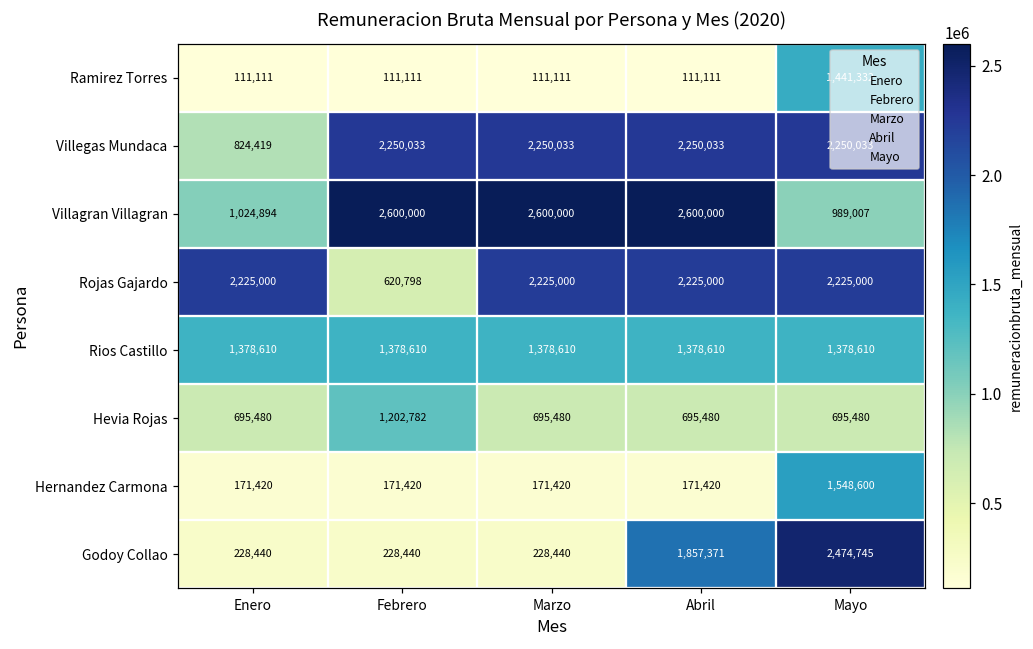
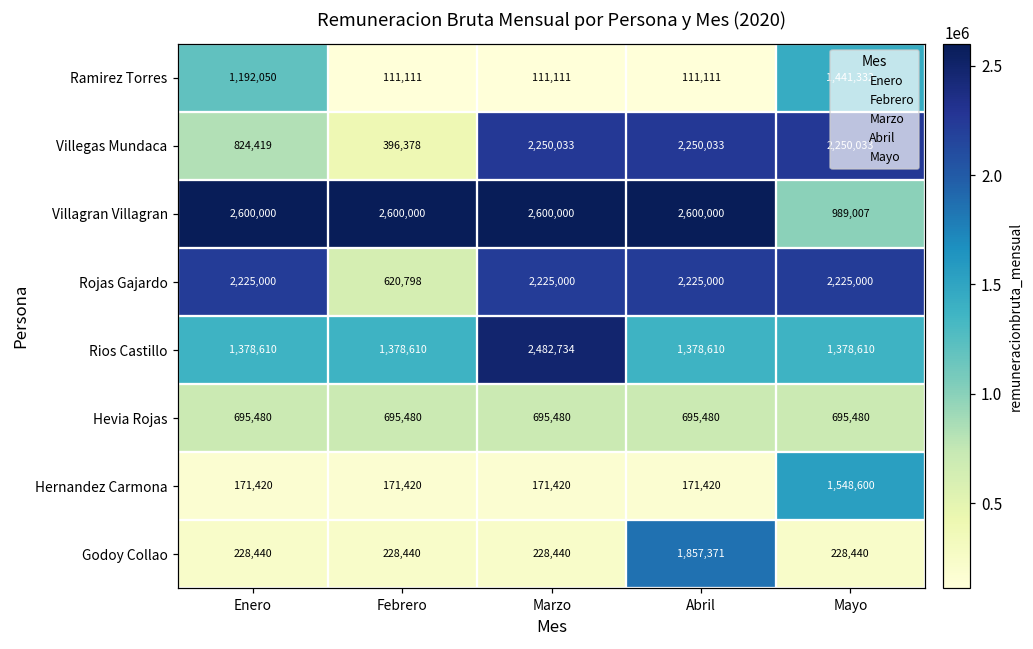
  {
    "Ramirez Torres": {
-     "Enero": "111,111",
+     "Enero": "1,192,050",
      "Febrero": "111,111",
      "Marzo": "111,111",
      "Abril": "111,111"
    },
    "Villegas Mundaca": {
      "Enero": "824,419",
-     "Febrero": "2,250,033",
+     "Febrero": "396,378",
      "Marzo": "2,250,033",
      "Abril": "2,250,033"
    },
    "Villagran Villagran": {
-     "Enero": "1,024,894",
+     "Enero": "2,600,000",
      "Febrero": "2,600,000",
      "Marzo": "2,600,000",
      "Abril": "2,600,000",
      "Mayo": "989,007"
    },
    "Rojas Gajardo": {
      "Enero": "2,225,000",
      "Febrero": "620,798",
      "Marzo": "2,225,000",
      "Abril": "2,225,000",
      "Mayo": "2,225,000"
    },
    "Rios Castillo": {
      "Enero": "1,378,610",
      "Febrero": "1,378,610",
-     "Marzo": "1,378,610",
+     "Marzo": "2,482,734",
      "Abril": "1,378,610",
      "Mayo": "1,378,610"
    },
    "Hevia Rojas": {
      "Enero": "695,480",
-     "Febrero": "1,202,782",
+     "Febrero": "695,480",
      "Marzo": "695,480",
      "Abril": "695,480",
      "Mayo": "695,480"
    },
    "Hernandez Carmona": {
      "Enero": "171,420",
      "Febrero": "171,420",
      "Marzo": "171,420",
      "Abril": "171,420",
      "Mayo": "1,548,600"
    },
    "Godoy Collao": {
      "Enero": "228,440",
      "Febrero": "228,440",
      "Marzo": "228,440",
      "Abril": "1,857,371",
-     "Mayo": "2,474,745"
+     "Mayo": "228,440"
    }
  }
